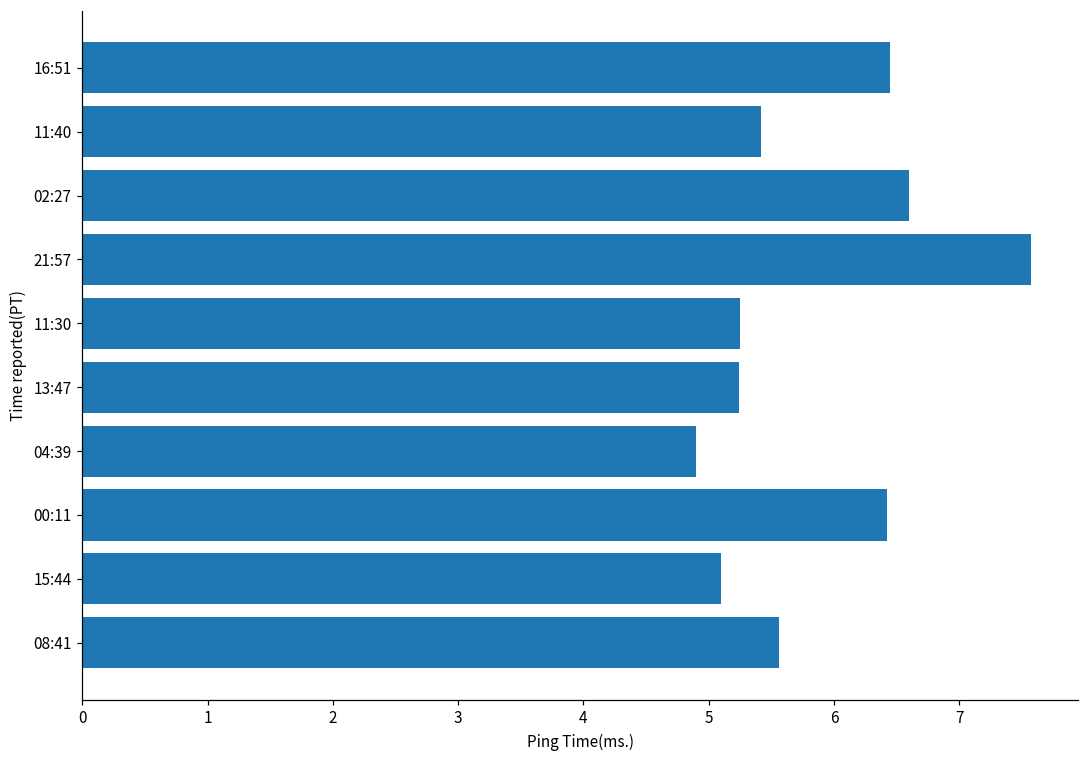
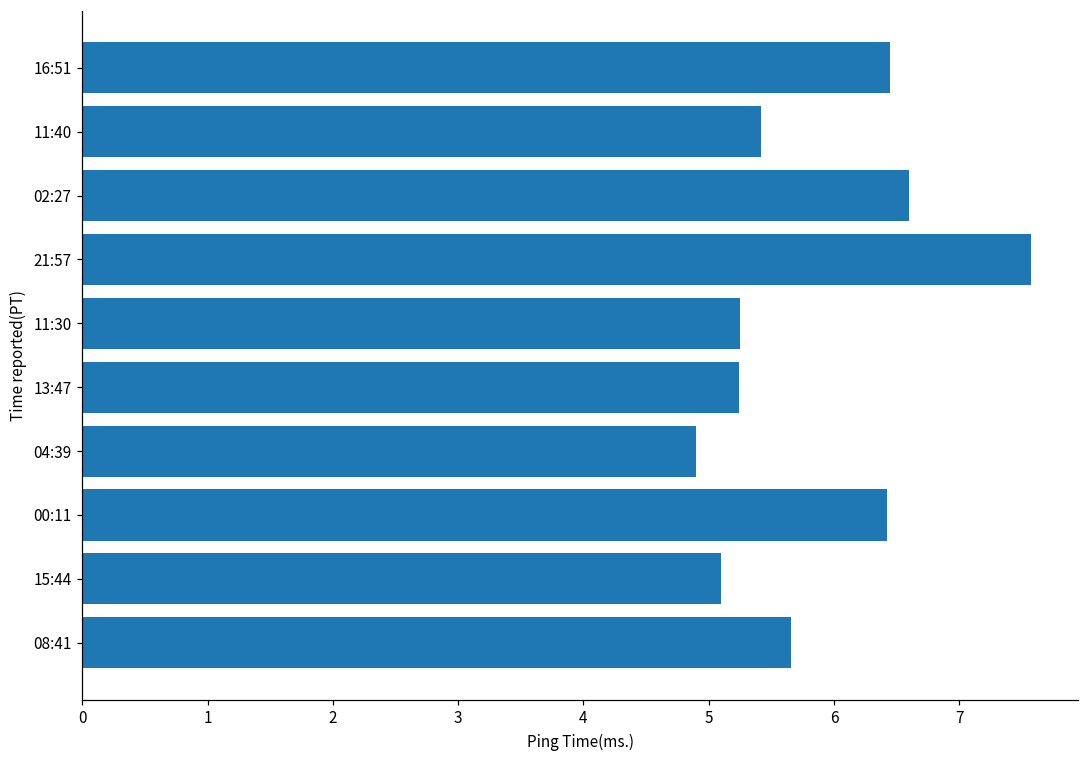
  {
    "16:51": 6.45,
    "11:40": 5.42,
    "02:27": 6.60,
    "21:57": 7.57,
    "11:30": 5.25,
    "13:47": 5.24,
    "04:39": 4.90,
    "00:11": 6.42,
    "15:44": 5.10,
-   "08:41": 5.56
+   "08:41": 5.66
  }
